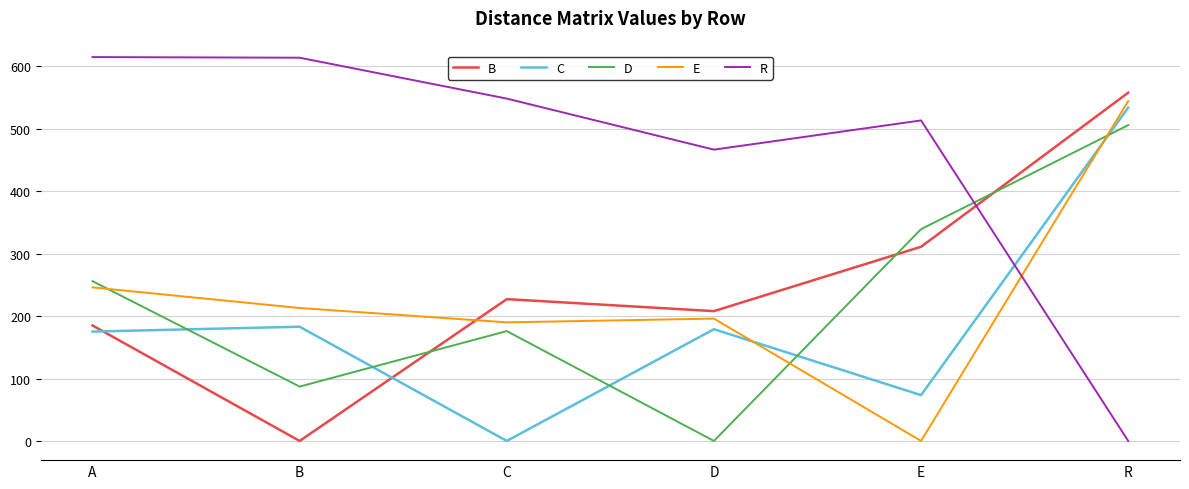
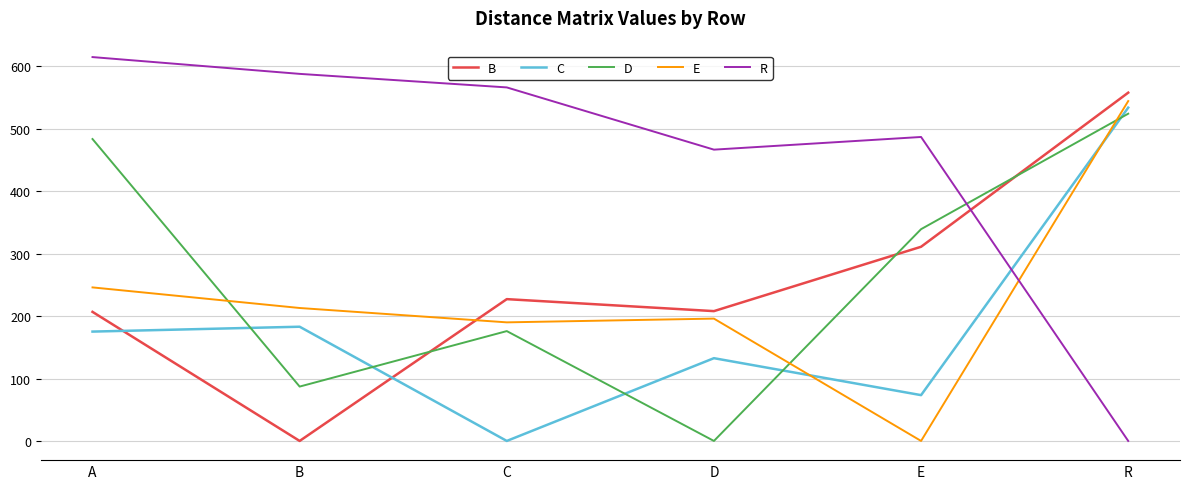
  {
    "B": {
-     "A": 190,
+     "A": 210,
      "B": 0,
      "C": 230,
      "D": 210,
      "E": 310,
      "R": 560
    },
    "C": {
      "A": 180,
      "B": 180,
      "C": 0,
-     "D": 180,
+     "D": 130,
      "E": 70,
      "R": 530
    },
    "D": {
-     "A": 260,
+     "A": 480,
      "B": 90,
      "C": 180,
      "D": 0,
      "E": 340,
-     "R": 510
+     "R": 520
    },
    "E": {
      "A": 250,
      "B": 210,
      "C": 190,
      "D": 200,
      "E": 0,
      "R": 540
    },
    "R": {
      "A": 620,
-     "B": 610,
-     "C": 550,
+     "B": 590,
+     "C": 570,
      "D": 470,
-     "E": 510,
+     "E": 490,
      "R": 0
    }
  }
